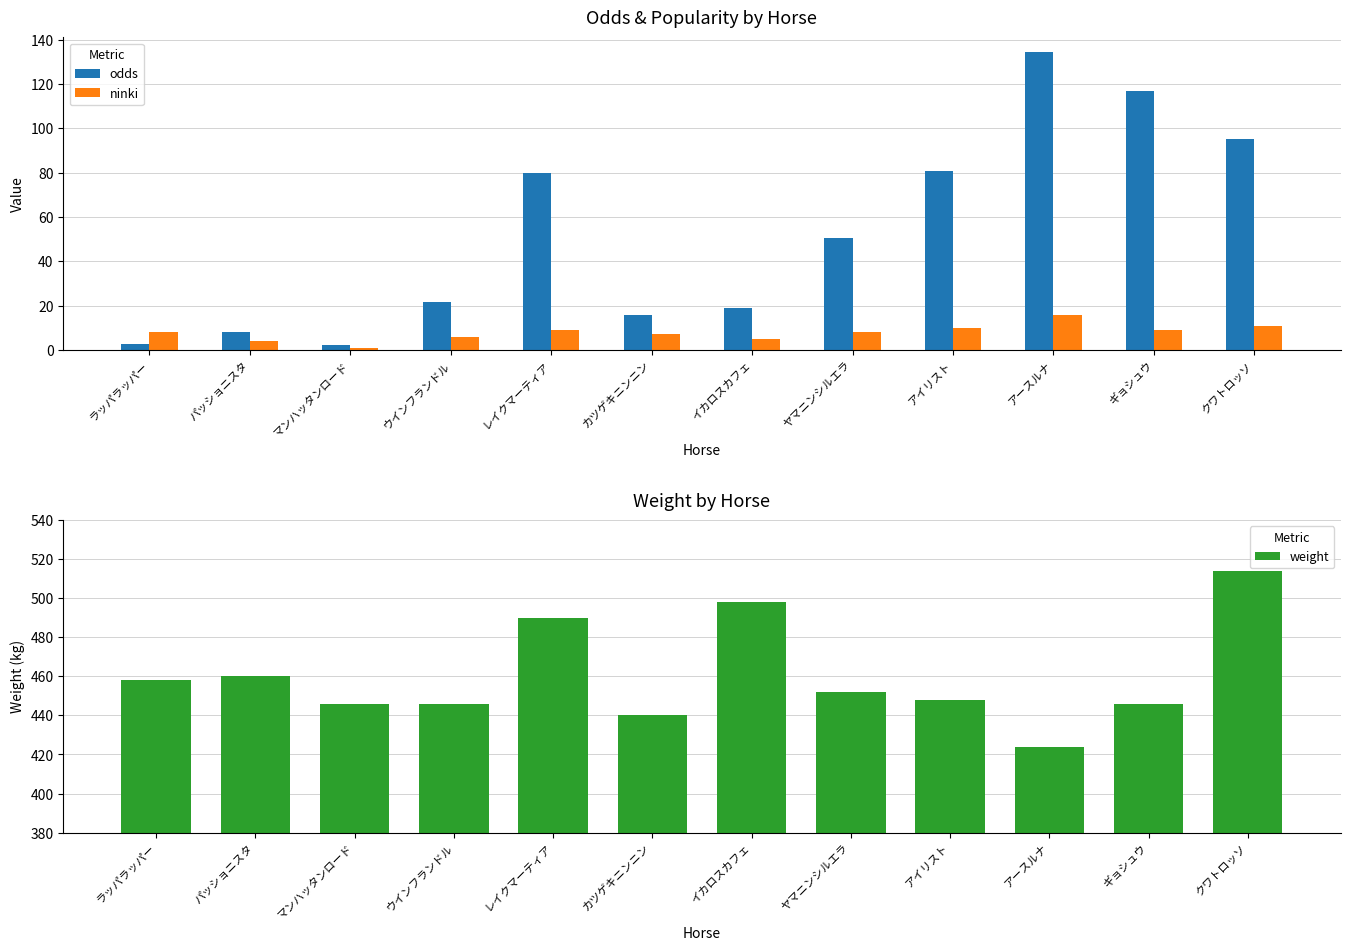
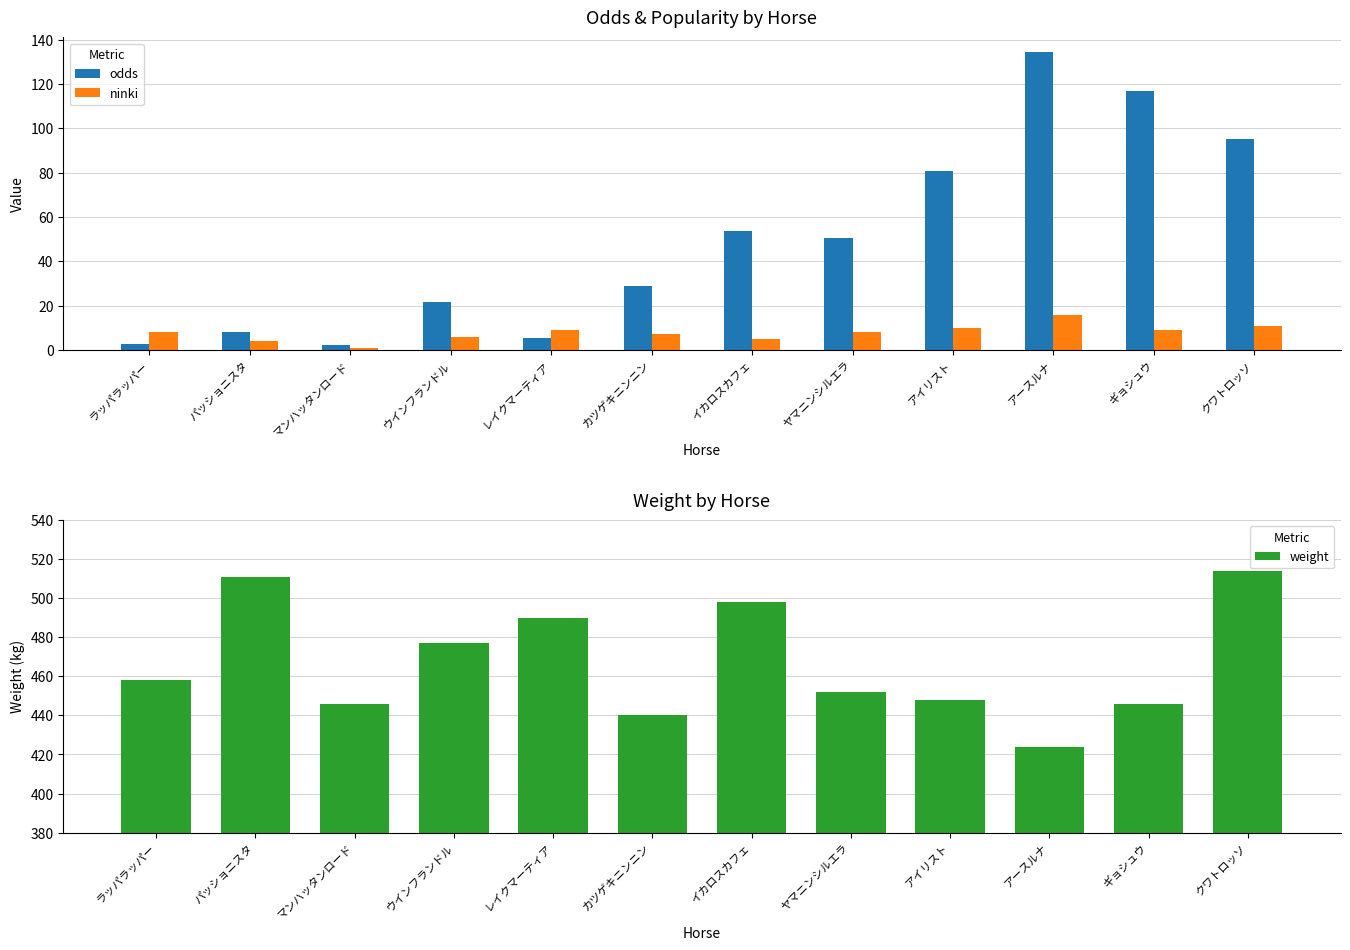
  {
    "Odds & Popularity by Horse": {
      "odds": {
        "ラッパラッパー": 3,
        "パッショニスタ": 8,
        "マンハッタンロード": 2,
        "ウインフランドル": 22,
-       "レイクマーティア": 80,
-       "カツゲキニンニン": 16,
-       "イカロスカフェ": 19,
+       "レイクマーティア": 6,
+       "カツゲキニンニン": 29,
+       "イカロスカフェ": 54,
        "ヤマニンシルエラ": 51,
        "アイリスト": 81,
        "アースルナ": 134,
        "ギョシュウ": 117,
        "クワトロッソ": 95
      },
      "ninki": {
        "ラッパラッパー": 8,
        "パッショニスタ": 4,
        "ウインフランドル": 6,
        "レイクマーティア": 9,
        "カツゲキニンニン": 7,
        "イカロスカフェ": 5,
        "ヤマニンシルエラ": 8,
        "アイリスト": 10,
        "アースルナ": 16,
        "ギョシュウ": 9,
        "クワトロッソ": 11
      }
    },
    "Weight by Horse": {
      "ラッパラッパー": 458,
-     "パッショニスタ": 460,
+     "パッショニスタ": 511,
      "マンハッタンロード": 446,
-     "ウインフランドル": 446,
+     "ウインフランドル": 477,
      "レイクマーティア": 490,
      "カツゲキニンニン": 440,
      "イカロスカフェ": 498,
      "ヤマニンシルエラ": 452,
      "アイリスト": 448,
      "アースルナ": 424,
      "ギョシュウ": 446,
      "クワトロッソ": 514
    }
  }
